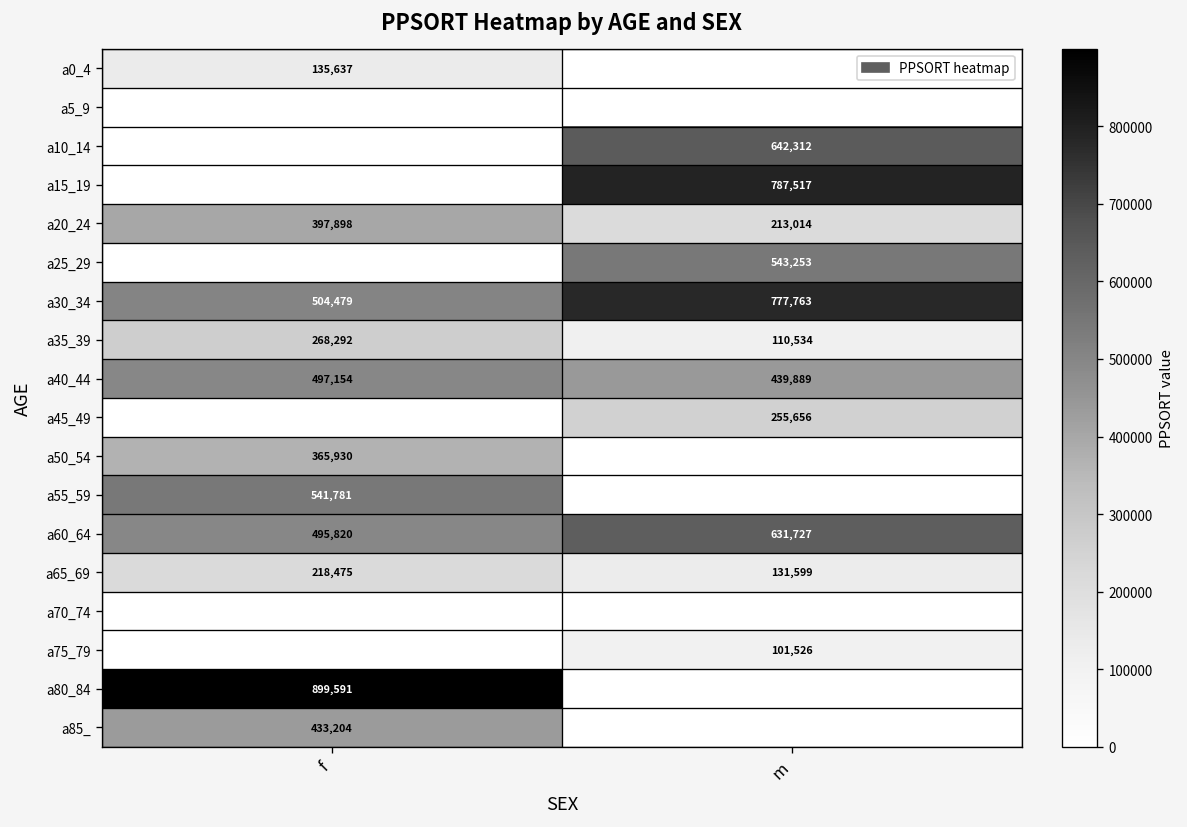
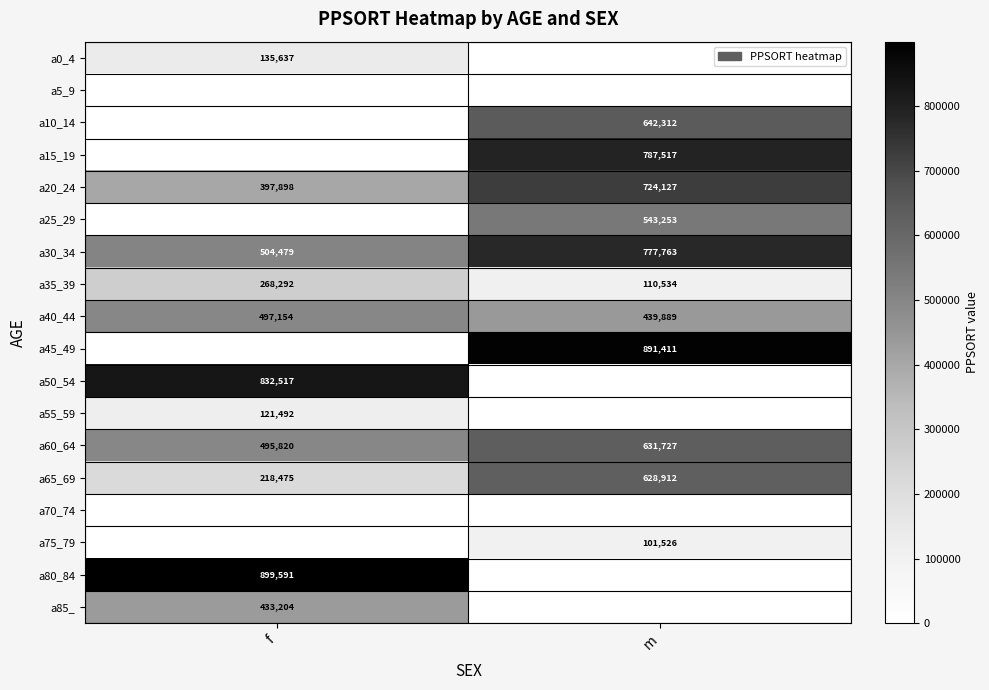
  {
    "a0_4": {
      "f": "135,637"
    },
    "a10_14": {
      "m": "642,312"
    },
    "a15_19": {
      "m": "787,517"
    },
    "a20_24": {
      "f": "397,898",
-     "m": "213,014"
+     "m": "724,127"
    },
    "a25_29": {
      "m": "543,253"
    },
    "a30_34": {
      "f": "504,479",
      "m": "777,763"
    },
    "a35_39": {
      "f": "268,292",
      "m": "110,534"
    },
    "a40_44": {
      "f": "497,154",
      "m": "439,889"
    },
    "a45_49": {
-     "m": "255,656"
+     "m": "891,411"
    },
    "a50_54": {
-     "f": "365,930"
+     "f": "832,517"
    },
    "a55_59": {
-     "f": "541,781"
+     "f": "121,492"
    },
    "a60_64": {
      "f": "495,820",
      "m": "631,727"
    },
    "a65_69": {
      "f": "218,475",
-     "m": "131,599"
+     "m": "628,912"
    },
    "a75_79": {
      "m": "101,526"
    },
    "a80_84": {
      "f": "899,591"
    },
    "a85_": {
      "f": "433,204"
    }
  }
